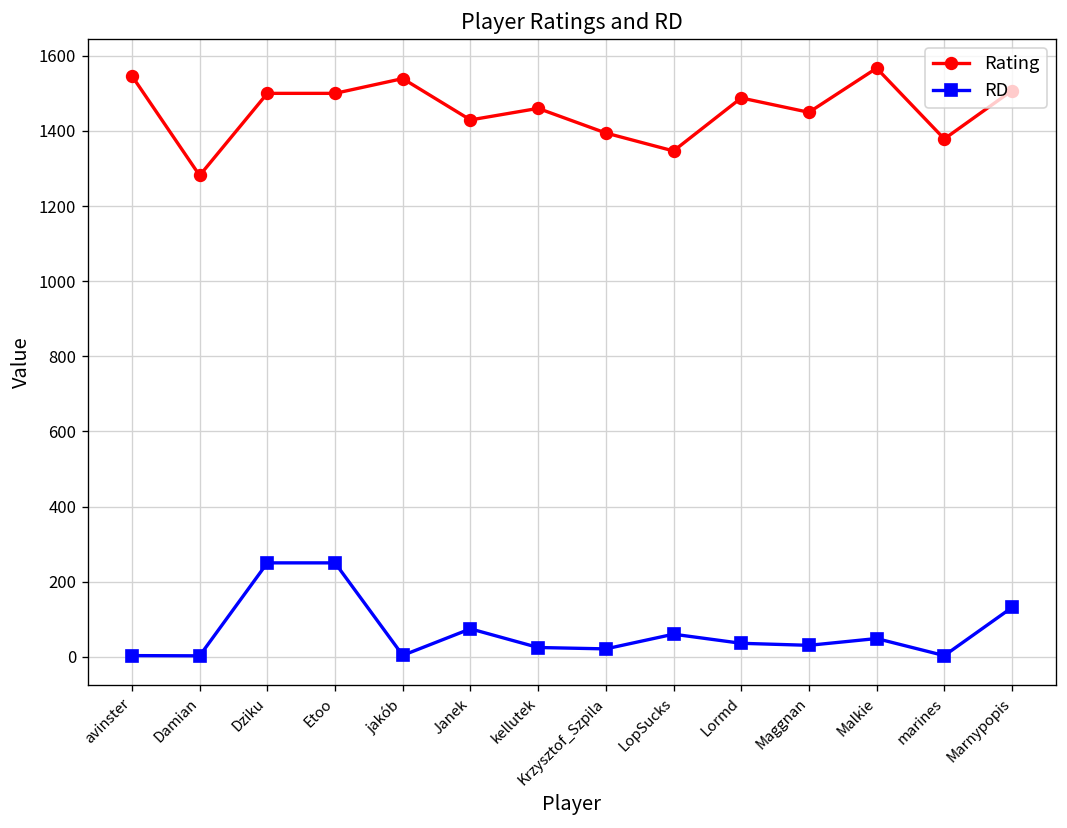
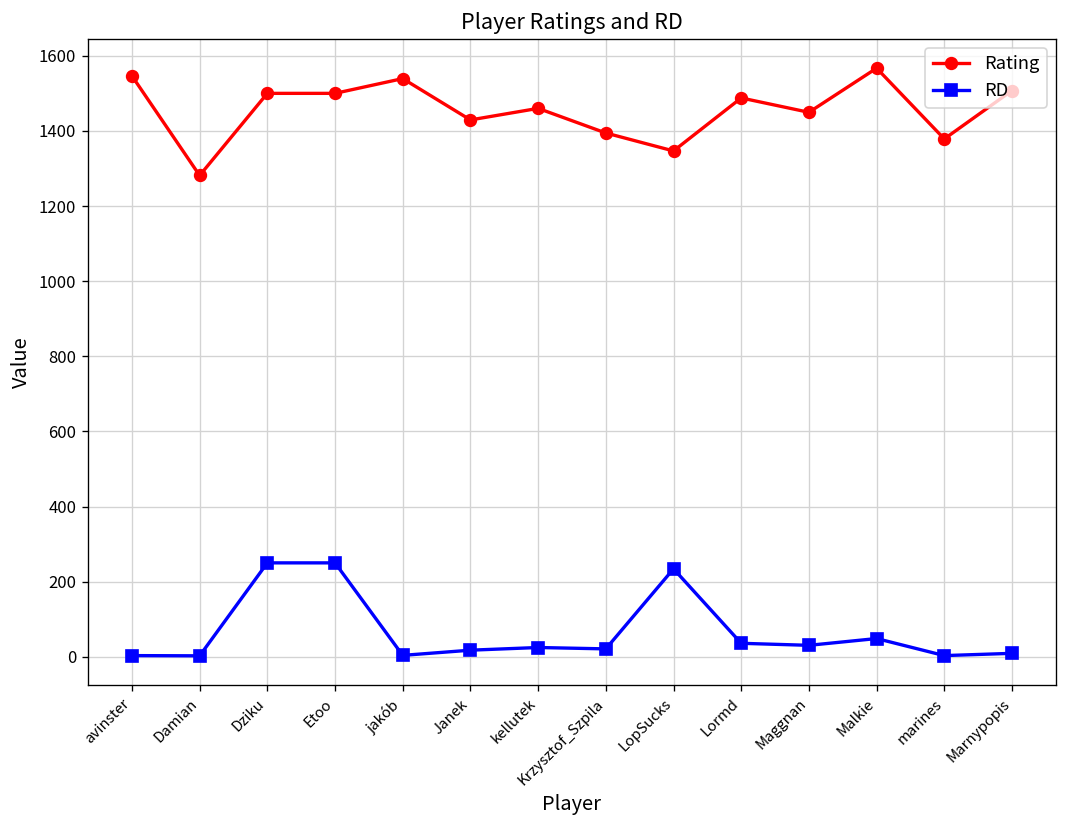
  {
    "Rating": {
      "avinster": 1550,
      "Damian": 1280,
      "Dziku": 1500,
      "Etoo": 1500,
      "jakób": 1540,
      "Janek": 1430,
      "kellutek": 1460,
      "Krzysztof_Szpila": 1390,
      "LopSucks": 1350,
      "Lormd": 1490,
      "Maggnan": 1450,
      "Malkie": 1570,
      "marines": 1380
    },
    "RD": {
      "avinster": 0,
      "Damian": 0,
      "Dziku": 250,
      "Etoo": 250,
      "jakób": 0,
-     "Janek": 70,
+     "Janek": 20,
      "kellutek": 20,
      "Krzysztof_Szpila": 20,
-     "LopSucks": 60,
+     "LopSucks": 230,
      "Lormd": 40,
      "Maggnan": 30,
      "Malkie": 50,
      "marines": 0,
-     "Marnypopis": 130
+     "Marnypopis": 10
    }
  }
